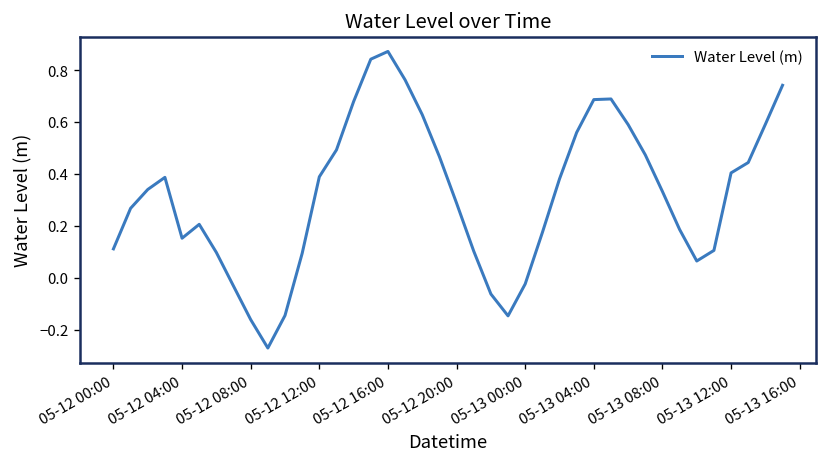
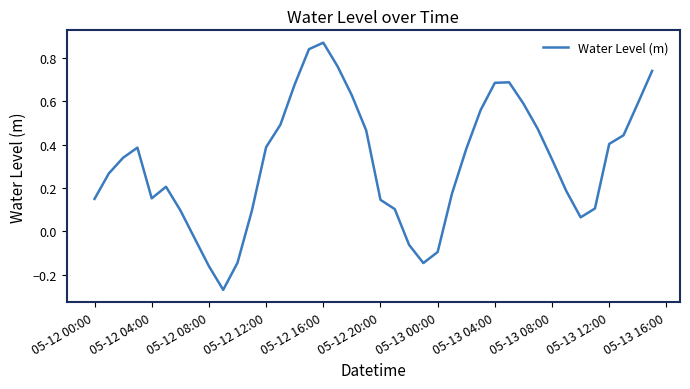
  {
-   "05-12 00:00": 0.11,
+   "05-12 00:00": 0.15,
    "05-12 04:00": 0.15,
    "05-12 08:00": -0.16,
    "05-12 12:00": 0.39,
    "05-12 16:00": 0.87,
-   "05-12 20:00": 0.29,
-   "05-13 00:00": -0.02,
+   "05-12 20:00": 0.15,
+   "05-13 00:00": -0.10,
    "05-13 04:00": 0.69,
    "05-13 08:00": 0.33,
    "05-13 12:00": 0.40
  }
